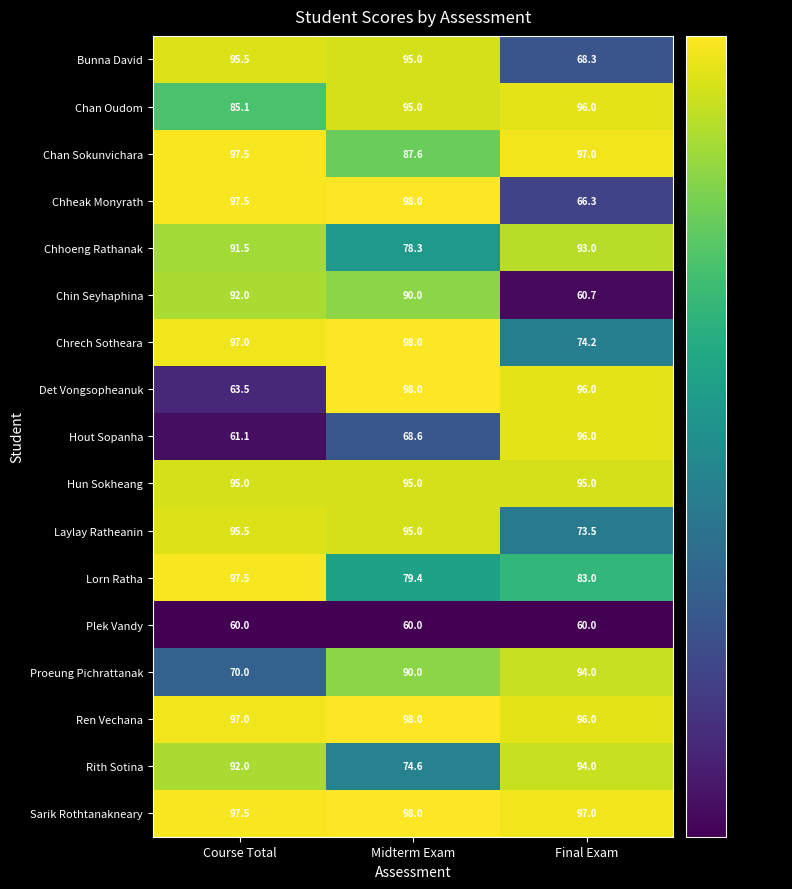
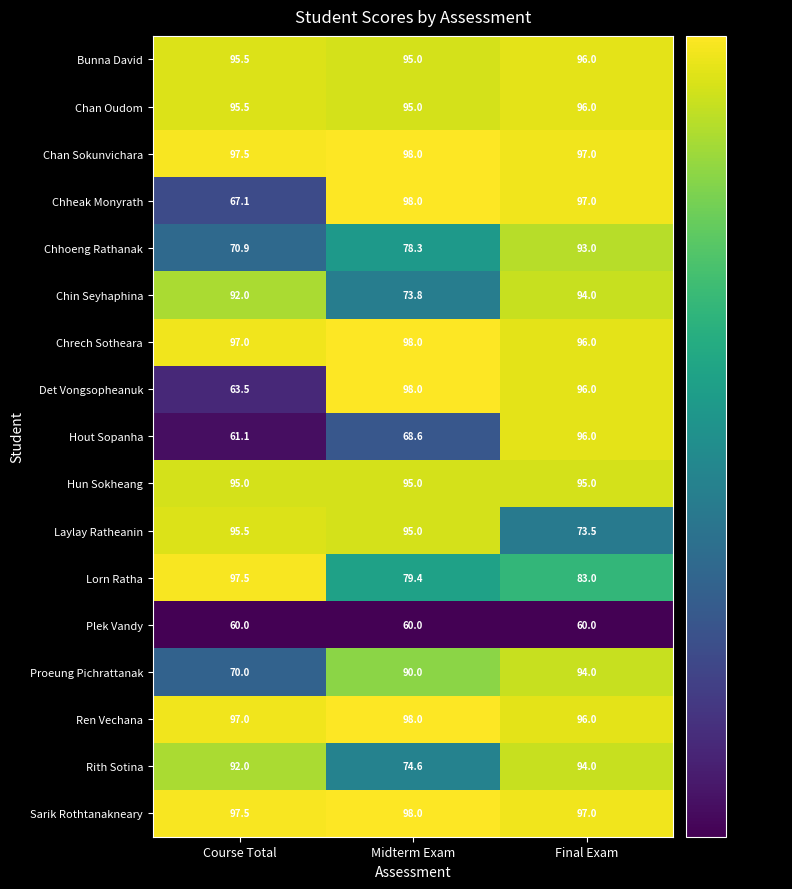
  {
    "Bunna David": {
      "Course Total": 95.5,
      "Midterm Exam": 95.0,
-     "Final Exam": 68.3
+     "Final Exam": 96.0
    },
    "Chan Oudom": {
-     "Course Total": 85.1,
+     "Course Total": 95.5,
      "Midterm Exam": 95.0,
      "Final Exam": 96.0
    },
    "Chan Sokunvichara": {
      "Course Total": 97.5,
-     "Midterm Exam": 87.6,
+     "Midterm Exam": 98.0,
      "Final Exam": 97.0
    },
    "Chheak Monyrath": {
-     "Course Total": 97.5,
+     "Course Total": 67.1,
      "Midterm Exam": 98.0,
-     "Final Exam": 66.3
+     "Final Exam": 97.0
    },
    "Chhoeng Rathanak": {
-     "Course Total": 91.5,
+     "Course Total": 70.9,
      "Midterm Exam": 78.3,
      "Final Exam": 93.0
    },
    "Chin Seyhaphina": {
      "Course Total": 92.0,
-     "Midterm Exam": 90.0,
-     "Final Exam": 60.7
+     "Midterm Exam": 73.8,
+     "Final Exam": 94.0
    },
    "Chrech Sotheara": {
      "Course Total": 97.0,
      "Midterm Exam": 98.0,
-     "Final Exam": 74.2
+     "Final Exam": 96.0
    },
    "Det Vongsopheanuk": {
      "Course Total": 63.5,
      "Midterm Exam": 98.0,
      "Final Exam": 96.0
    },
    "Hout Sopanha": {
      "Course Total": 61.1,
      "Midterm Exam": 68.6,
      "Final Exam": 96.0
    },
    "Hun Sokheang": {
      "Course Total": 95.0,
      "Midterm Exam": 95.0,
      "Final Exam": 95.0
    },
    "Laylay Ratheanin": {
      "Course Total": 95.5,
      "Midterm Exam": 95.0,
      "Final Exam": 73.5
    },
    "Lorn Ratha": {
      "Course Total": 97.5,
      "Midterm Exam": 79.4,
      "Final Exam": 83.0
    },
    "Plek Vandy": {
      "Course Total": 60.0,
      "Midterm Exam": 60.0,
      "Final Exam": 60.0
    },
    "Proeung Pichrattanak": {
      "Course Total": 70.0,
      "Midterm Exam": 90.0,
      "Final Exam": 94.0
    },
    "Ren Vechana": {
      "Course Total": 97.0,
      "Midterm Exam": 98.0,
      "Final Exam": 96.0
    },
    "Rith Sotina": {
      "Course Total": 92.0,
      "Midterm Exam": 74.6,
      "Final Exam": 94.0
    },
    "Sarik Rothtanakneary": {
      "Course Total": 97.5,
      "Midterm Exam": 98.0,
      "Final Exam": 97.0
    }
  }
